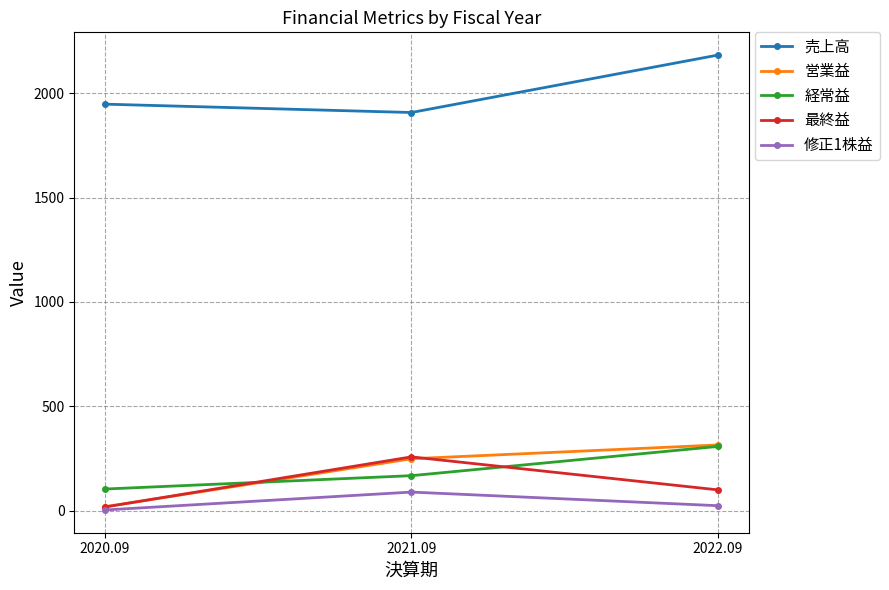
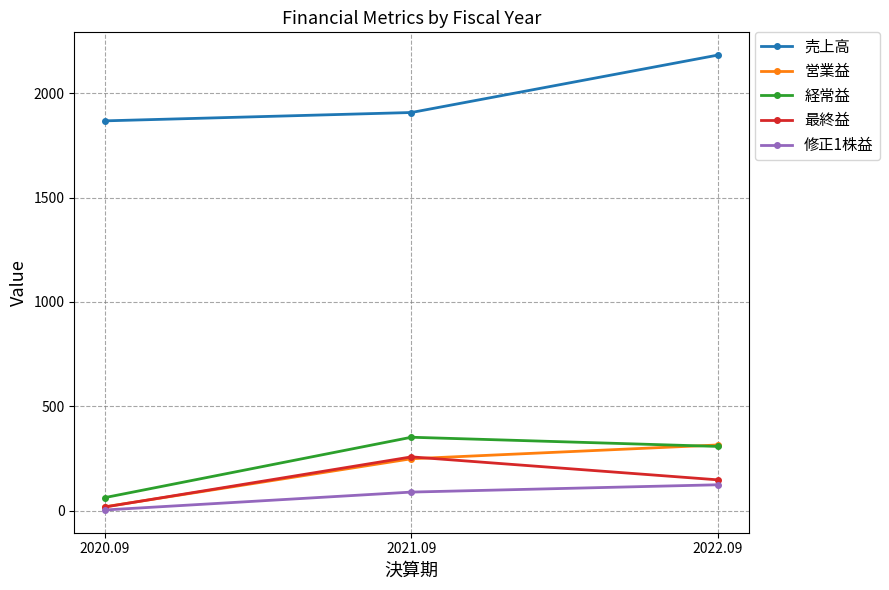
  {
    "売上高": {
-     "2020.09": 1950,
+     "2020.09": 1870,
      "2021.09": 1910,
      "2022.09": 2180
    },
    "経常益": {
-     "2020.09": 100,
-     "2021.09": 170
+     "2020.09": 60,
+     "2021.09": 350
    },
    "最終益": {
-     "2022.09": 100
+     "2022.09": 150
    },
    "修正1株益": {
      "2020.09": 0,
      "2021.09": 90,
-     "2022.09": 20
+     "2022.09": 120
    }
  }
